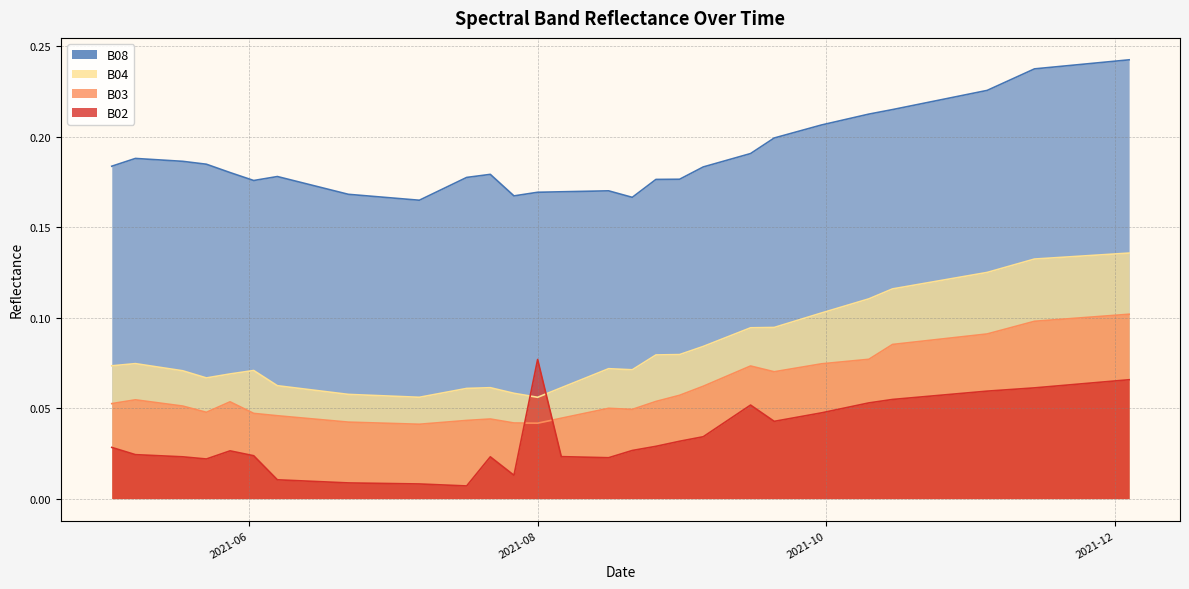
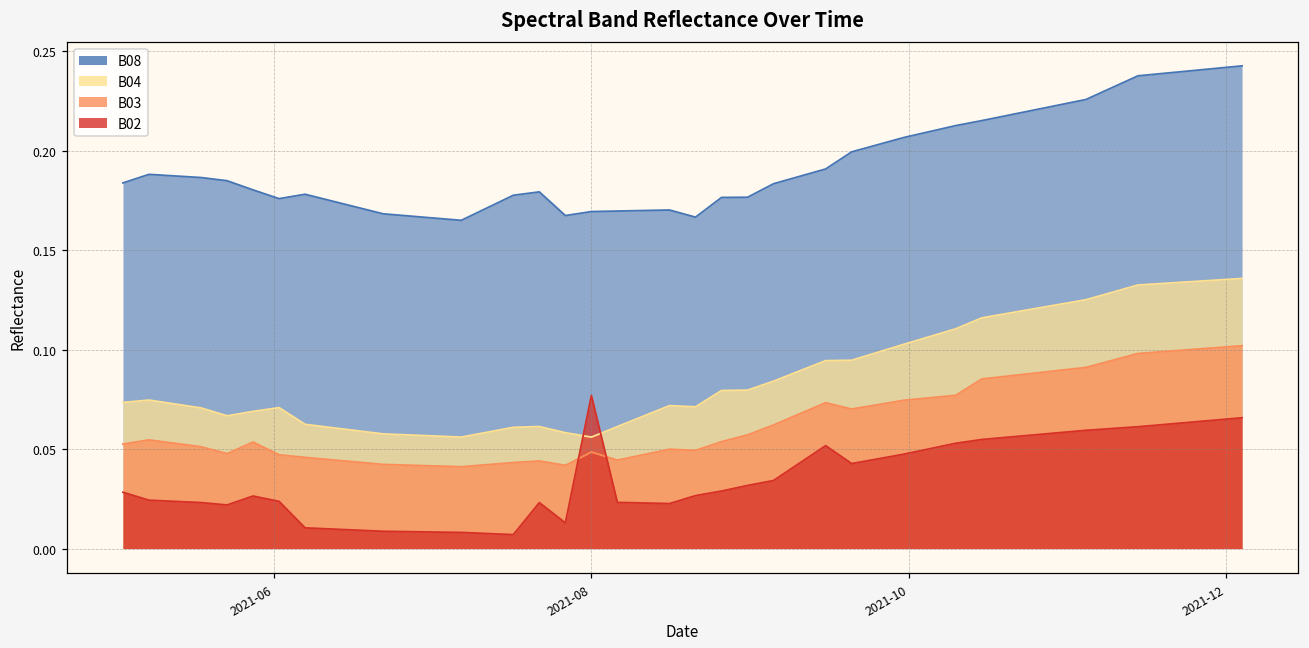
  {
    "B08": {
      "2021-08": 0.169
    },
    "B04": {
      "2021-08": 0.056
    },
    "B03": {
-     "2021-08": 0.042
+     "2021-08": 0.049
    },
    "B02": {
      "2021-08": 0.077
    }
  }
